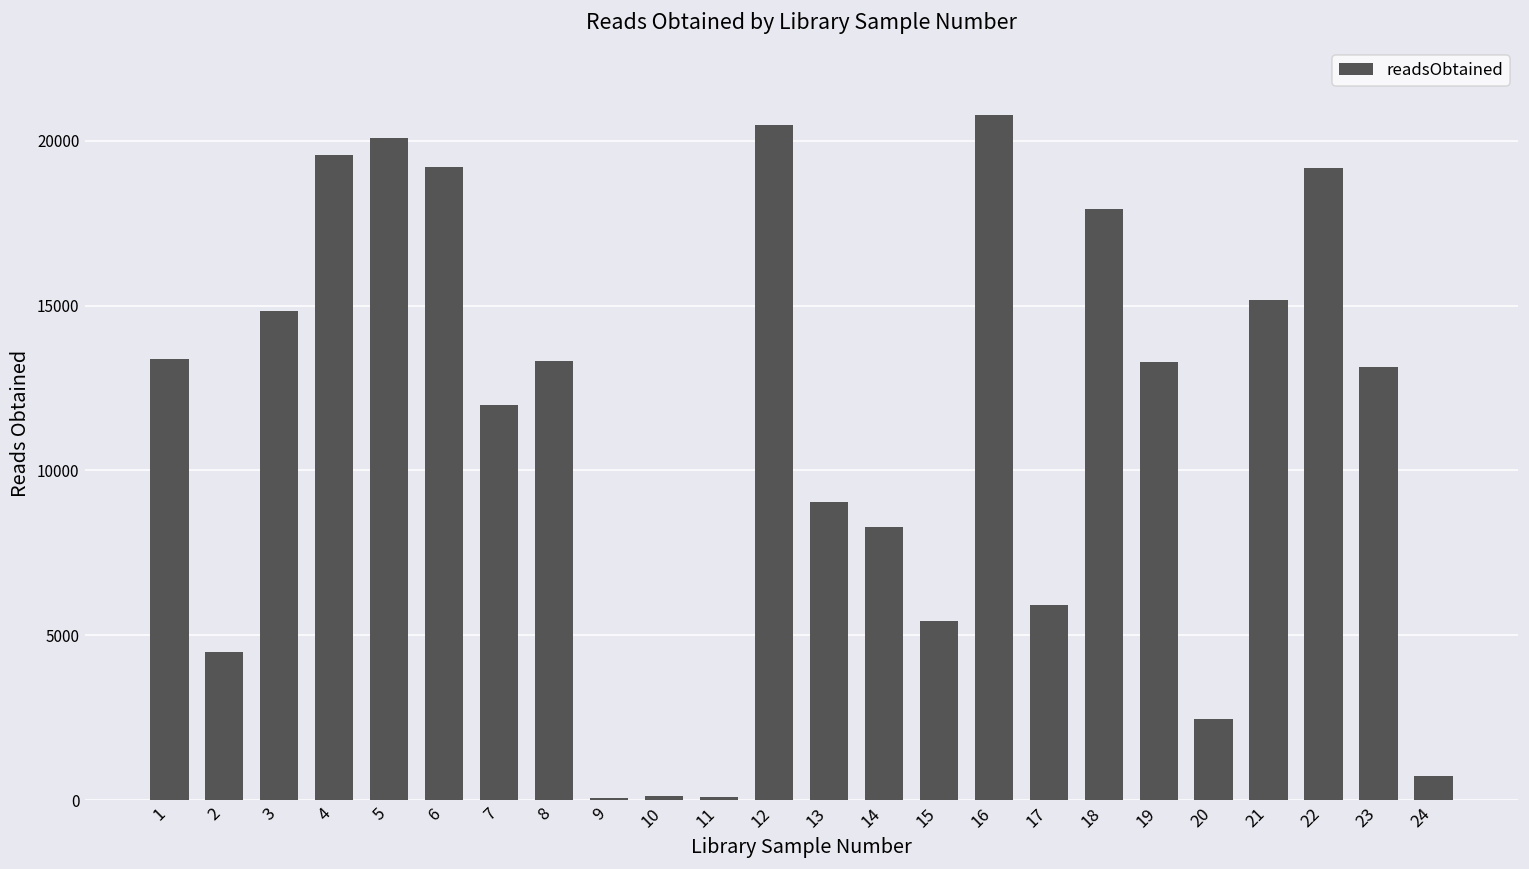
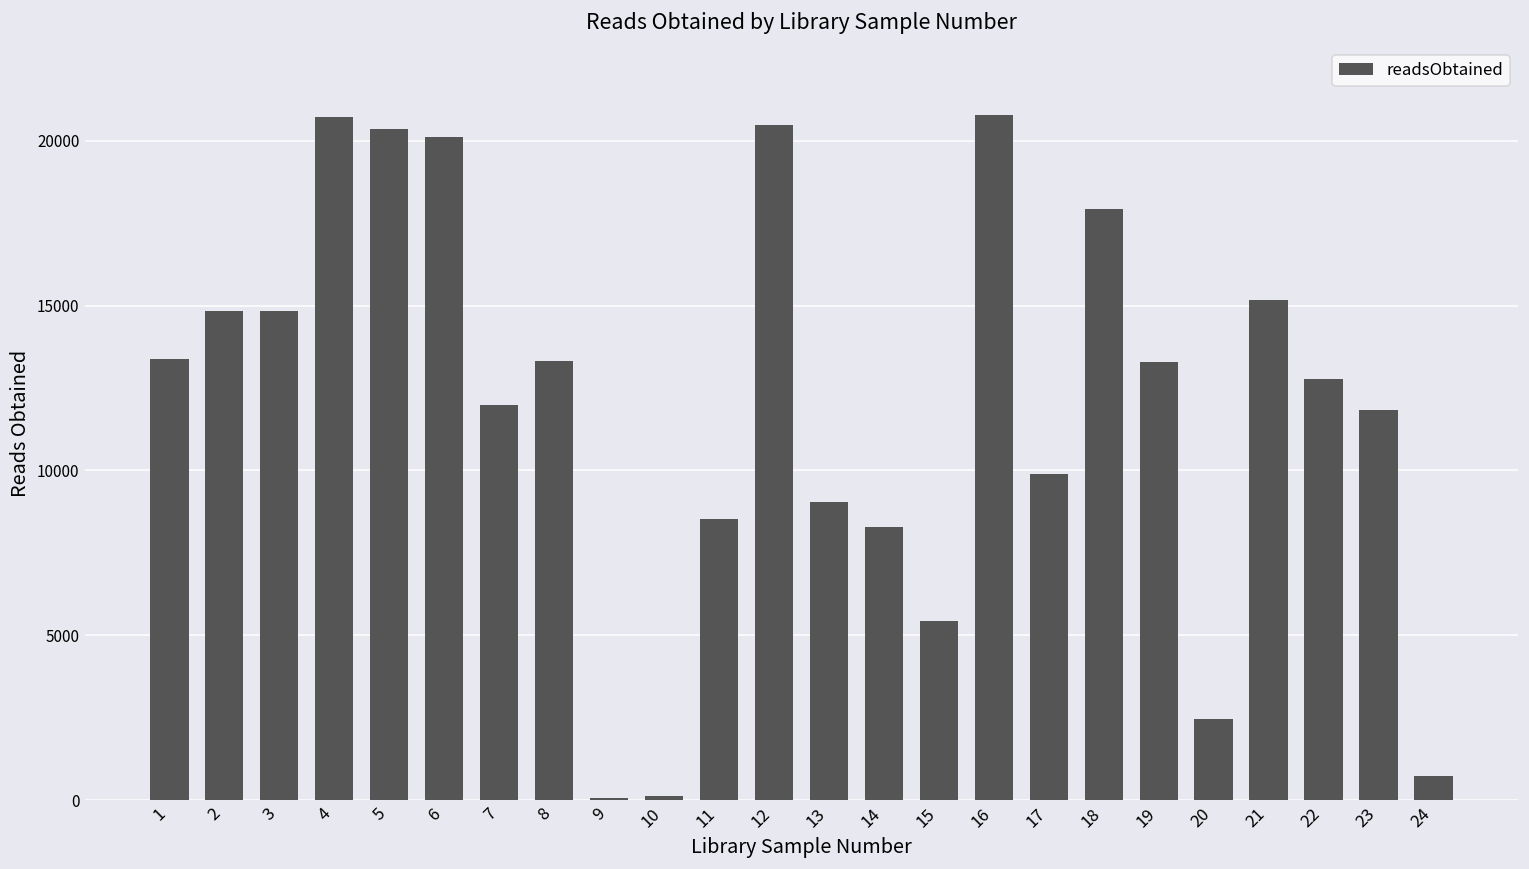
  {
    "1": 13400,
-   "2": 4500,
+   "2": 14800,
    "3": 14800,
-   "4": 19600,
-   "5": 20100,
-   "6": 19200,
+   "4": 20700,
+   "5": 20400,
+   "6": 20100,
    "7": 12000,
    "8": 13300,
    "10": 100,
-   "11": 100,
+   "11": 8500,
    "12": 20500,
    "13": 9100,
    "14": 8300,
    "15": 5400,
    "16": 20800,
-   "17": 5900,
+   "17": 9900,
    "18": 17900,
    "19": 13300,
    "20": 2500,
    "21": 15200,
-   "22": 19200,
-   "23": 13100,
+   "22": 12800,
+   "23": 11800,
    "24": 700
  }
